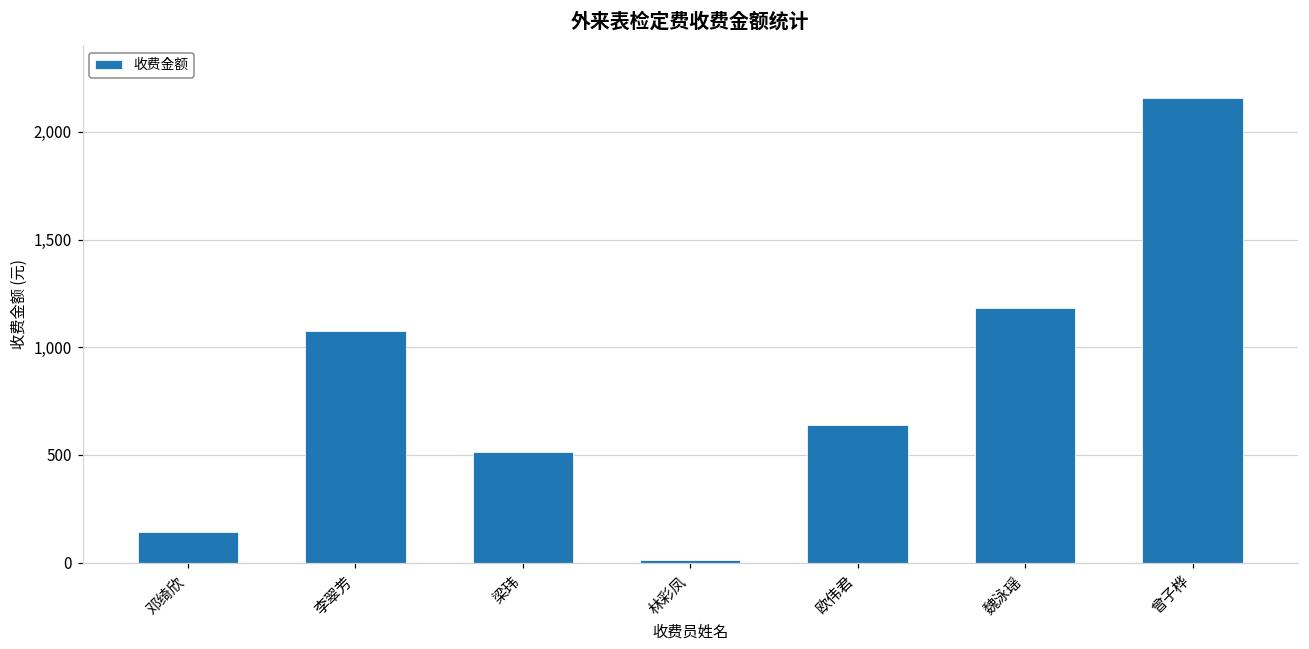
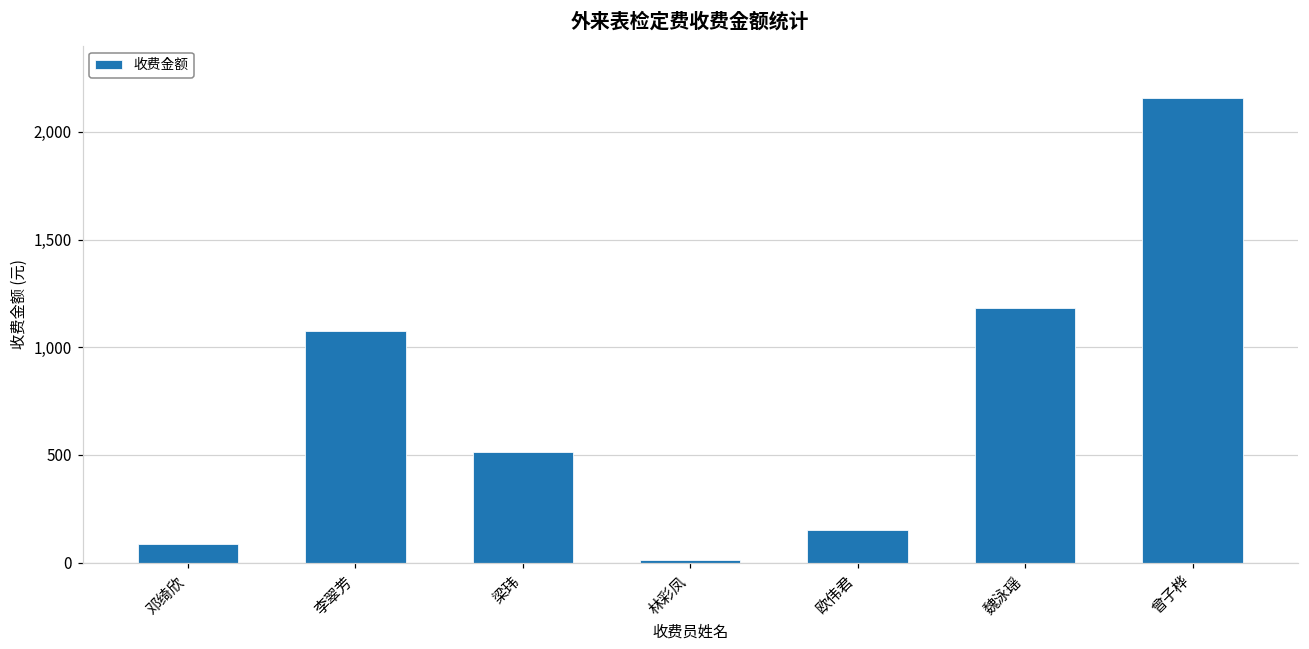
  {
-   "邓绮欣": "140",
+   "邓绮欣": "90",
    "李翠芳": "1,080",
    "梁玮": "510",
-   "欧伟君": "640",
+   "欧伟君": "150",
    "魏泳瑶": "1,180",
    "曾子桦": "2,160"
  }
